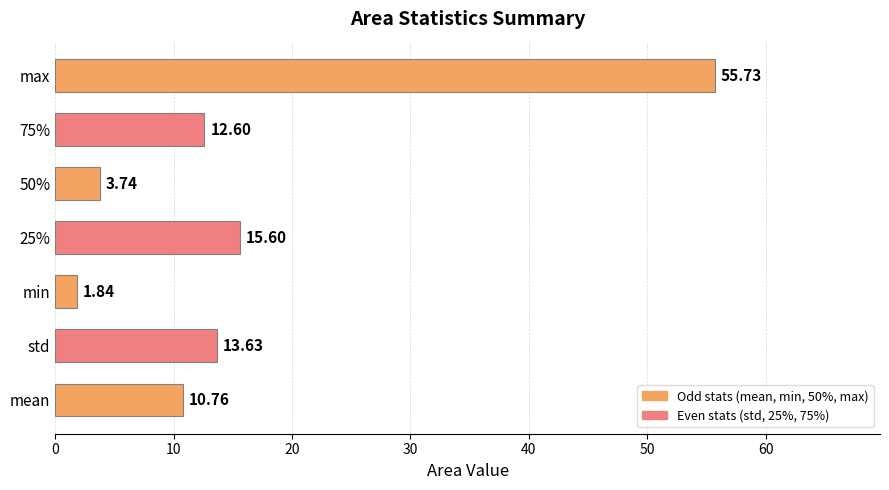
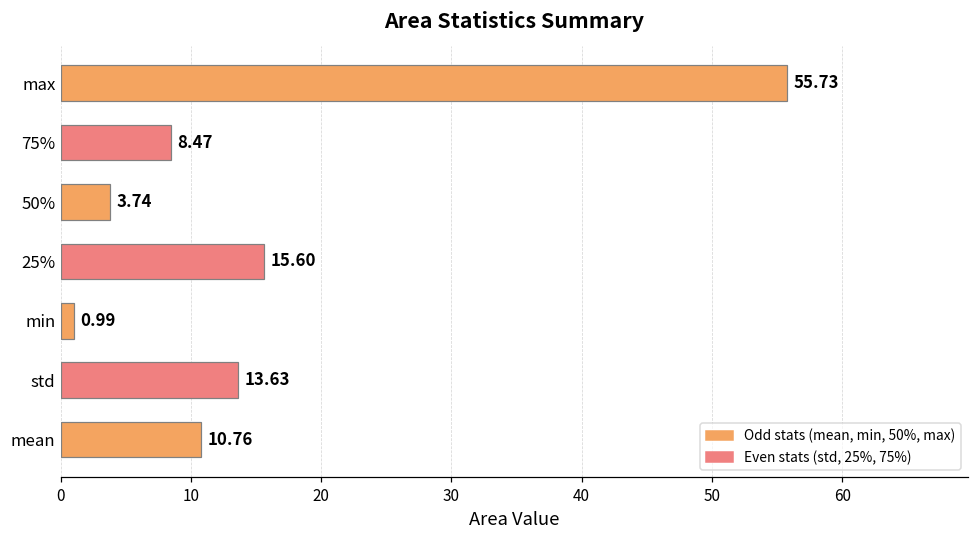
  {
    "max": 55.73,
-   "75%": 12.60,
+   "75%": 8.47,
    "50%": 3.74,
    "25%": 15.60,
-   "min": 1.84,
+   "min": 0.99,
    "std": 13.63,
    "mean": 10.76
  }
